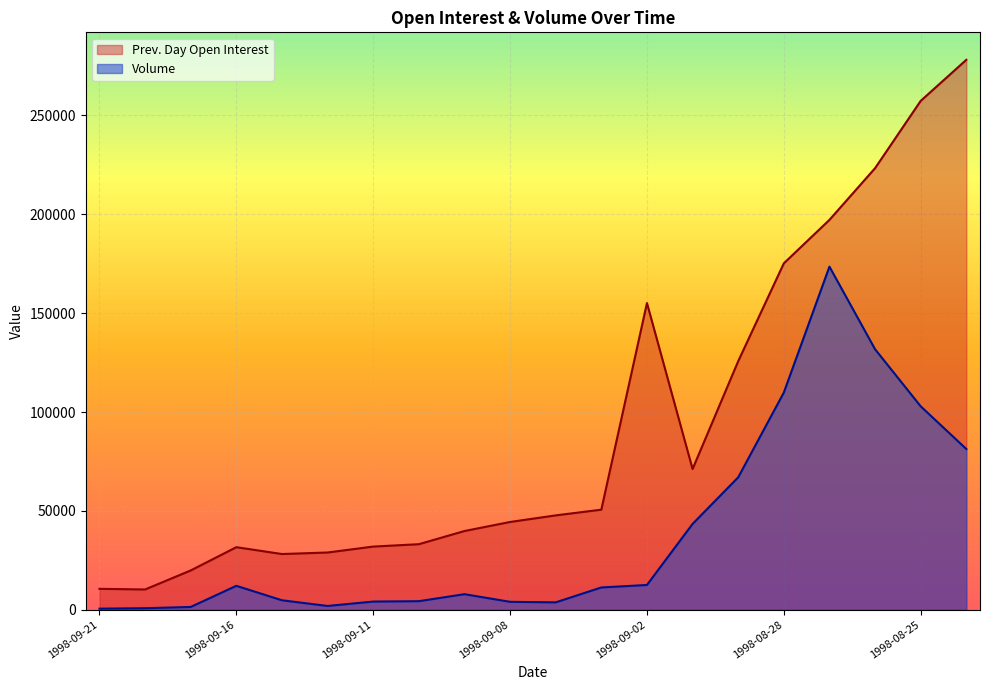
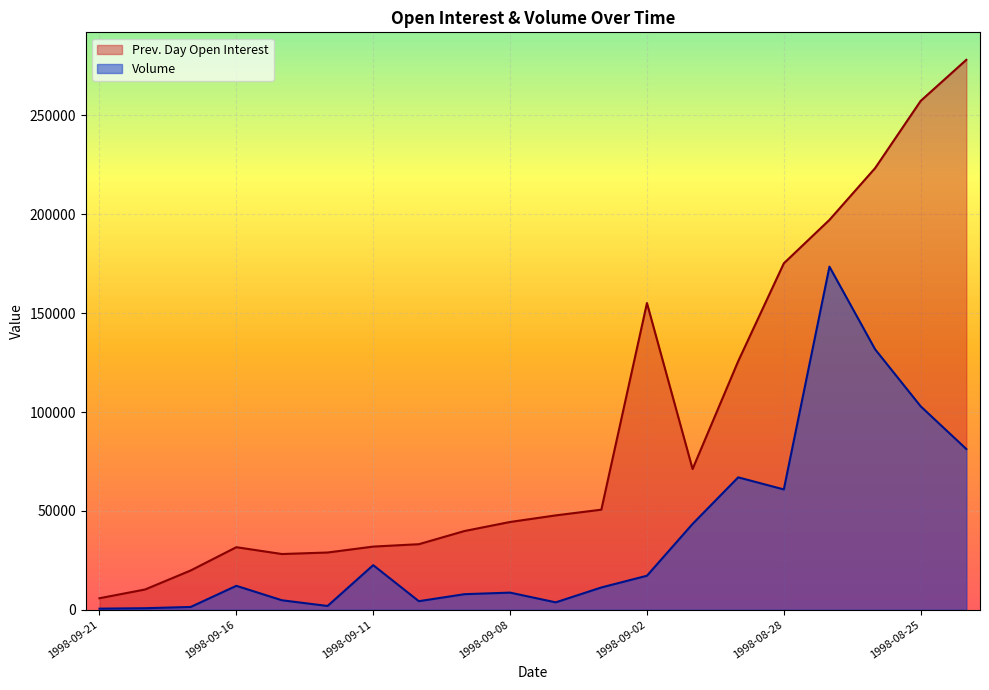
  {
    "Prev. Day Open Interest": {
-     "1998-09-21": 11000,
+     "1998-09-21": 6000,
      "1998-09-16": 32000,
      "1998-09-11": 32000,
      "1998-09-08": 44000,
      "1998-09-02": 155000,
      "1998-08-28": 175000,
      "1998-08-25": 257000
    },
    "Volume": {
      "1998-09-21": 1000,
      "1998-09-16": 12000,
-     "1998-09-11": 4000,
-     "1998-09-08": 4000,
-     "1998-09-02": 13000,
-     "1998-08-28": 110000,
+     "1998-09-11": 23000,
+     "1998-09-08": 9000,
+     "1998-09-02": 17000,
+     "1998-08-28": 61000,
      "1998-08-25": 103000
    }
  }
